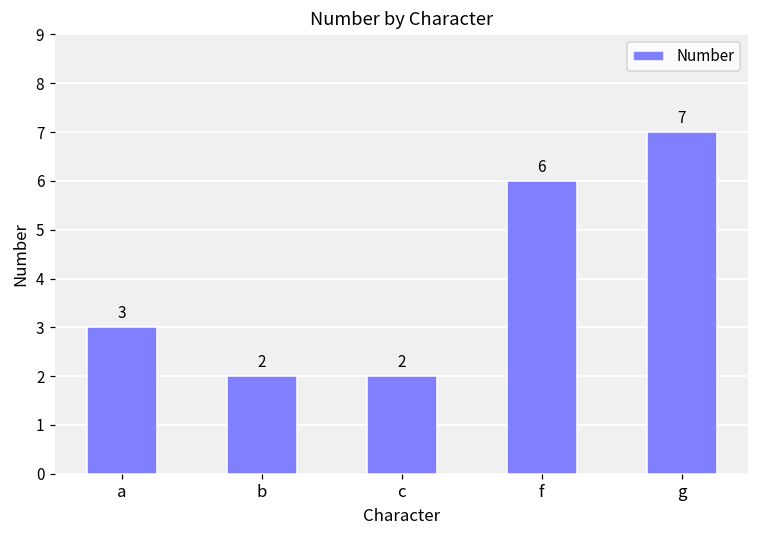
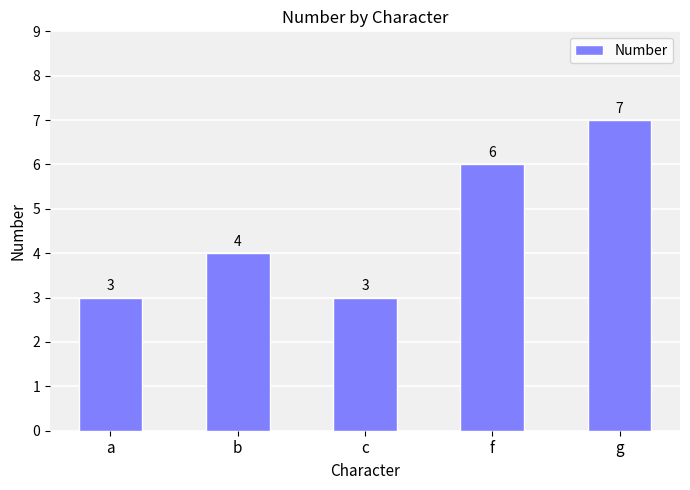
  {
    "a": 3,
-   "b": 2,
-   "c": 2,
+   "b": 4,
+   "c": 3,
    "f": 6,
    "g": 7
  }
